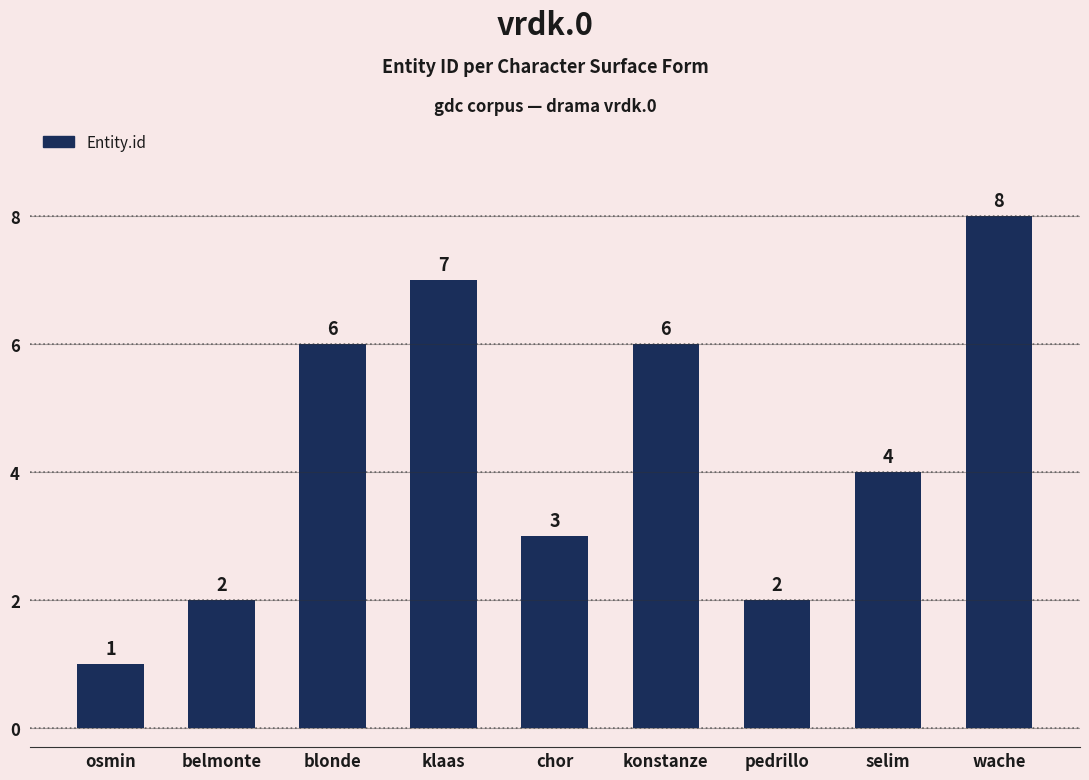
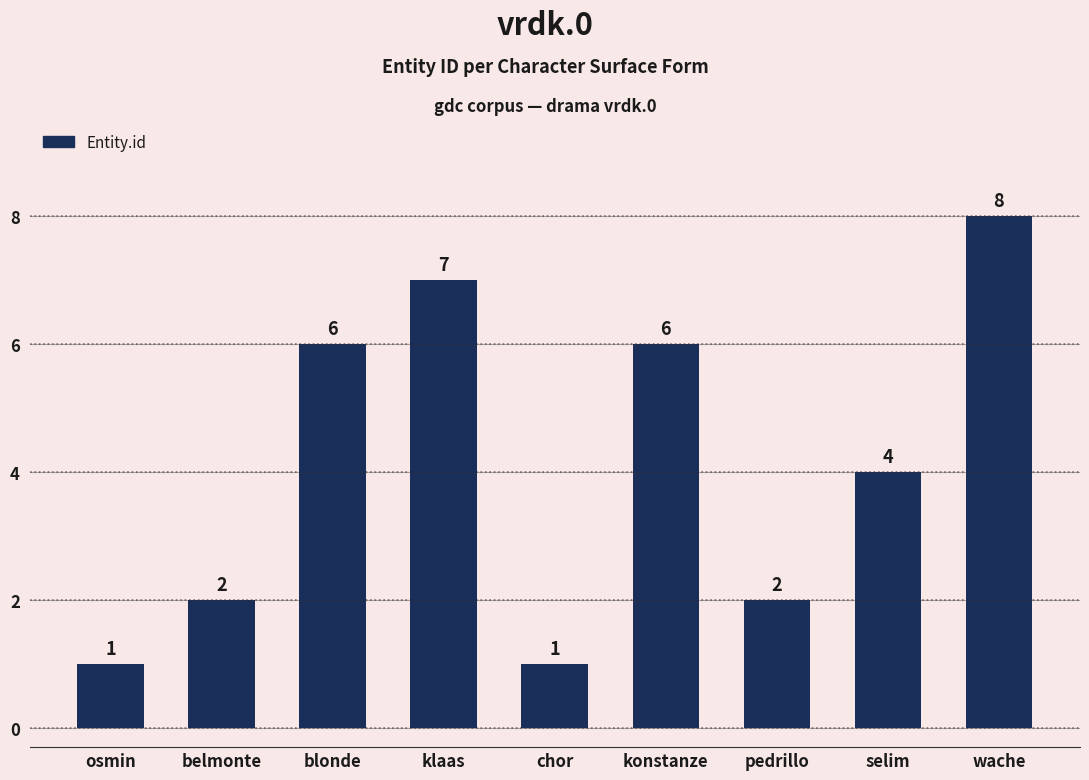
  {
    "osmin": 1,
    "belmonte": 2,
    "blonde": 6,
    "klaas": 7,
-   "chor": 3,
+   "chor": 1,
    "konstanze": 6,
    "pedrillo": 2,
    "selim": 4,
    "wache": 8
  }
